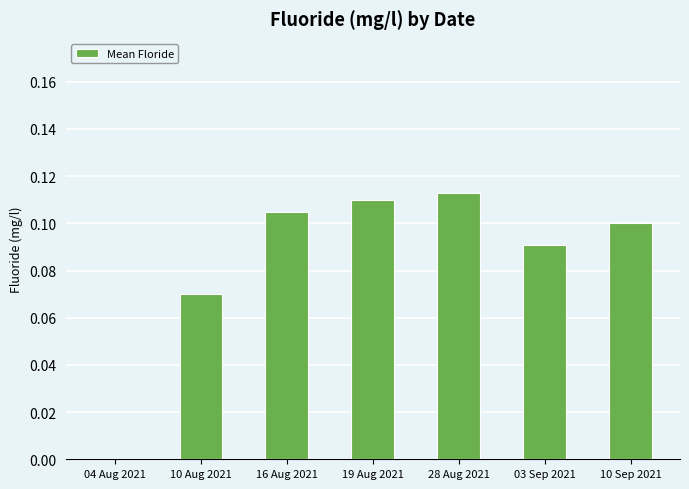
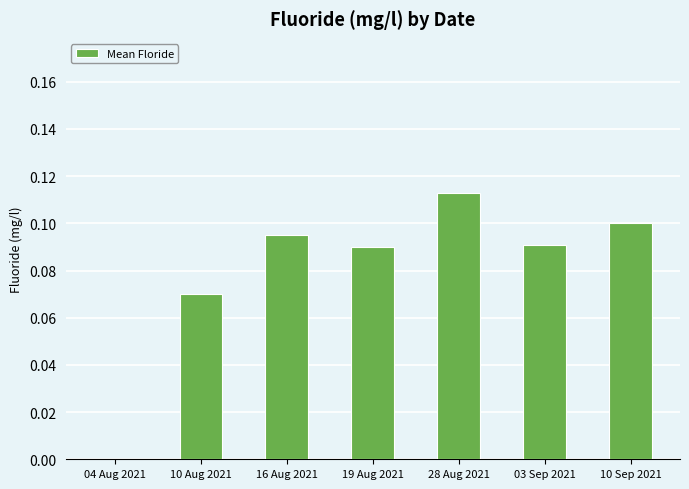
  {
    "04 Aug 2021": 0.000,
    "10 Aug 2021": 0.070,
-   "16 Aug 2021": 0.105,
-   "19 Aug 2021": 0.11,
+   "16 Aug 2021": 0.095,
+   "19 Aug 2021": 0.09,
    "28 Aug 2021": 0.113,
    "03 Sep 2021": 0.091,
    "10 Sep 2021": 0.100
  }
